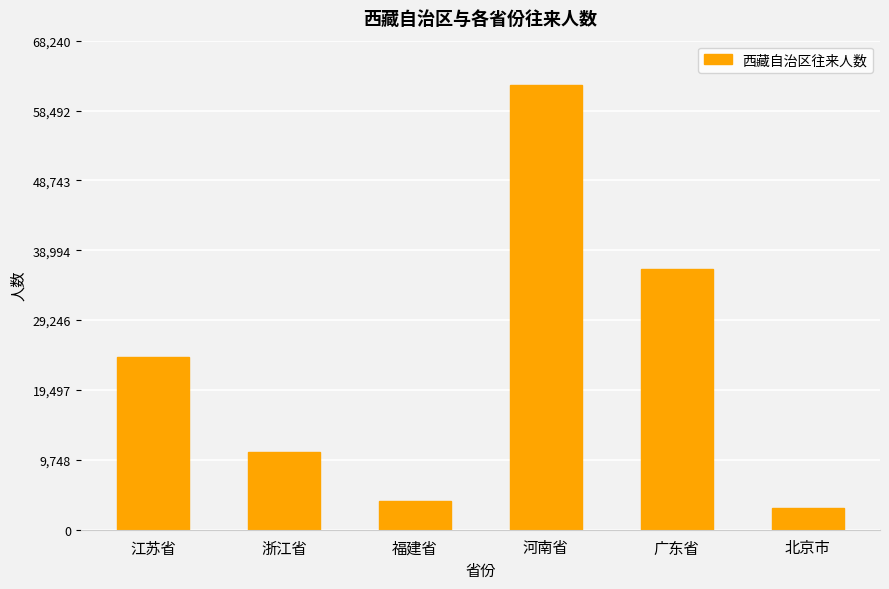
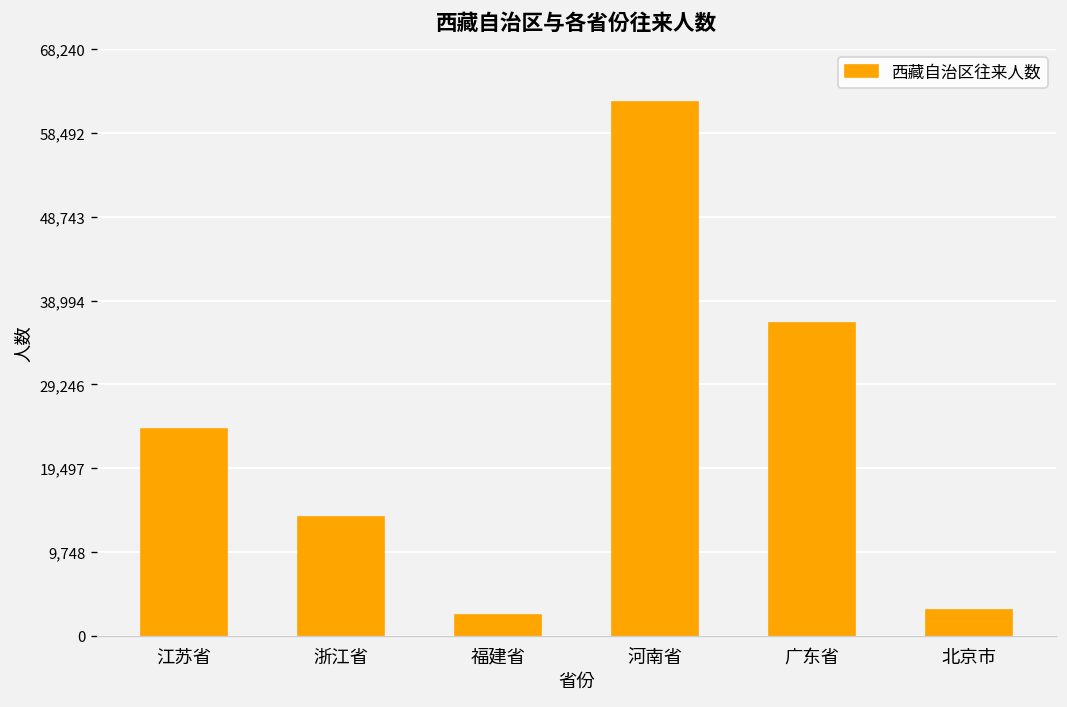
  {
    "江苏省": "24,000",
-   "浙江省": "11,000",
-   "福建省": "4,000",
+   "浙江省": "14,000",
+   "福建省": "2,000",
    "河南省": "62,000",
    "广东省": "36,000",
    "北京市": "3,000"
  }
